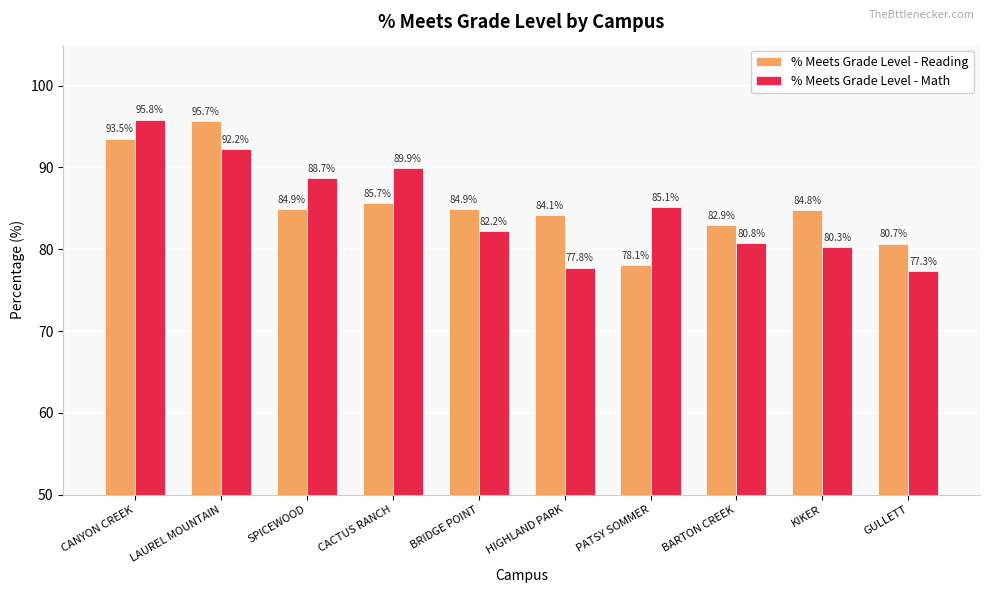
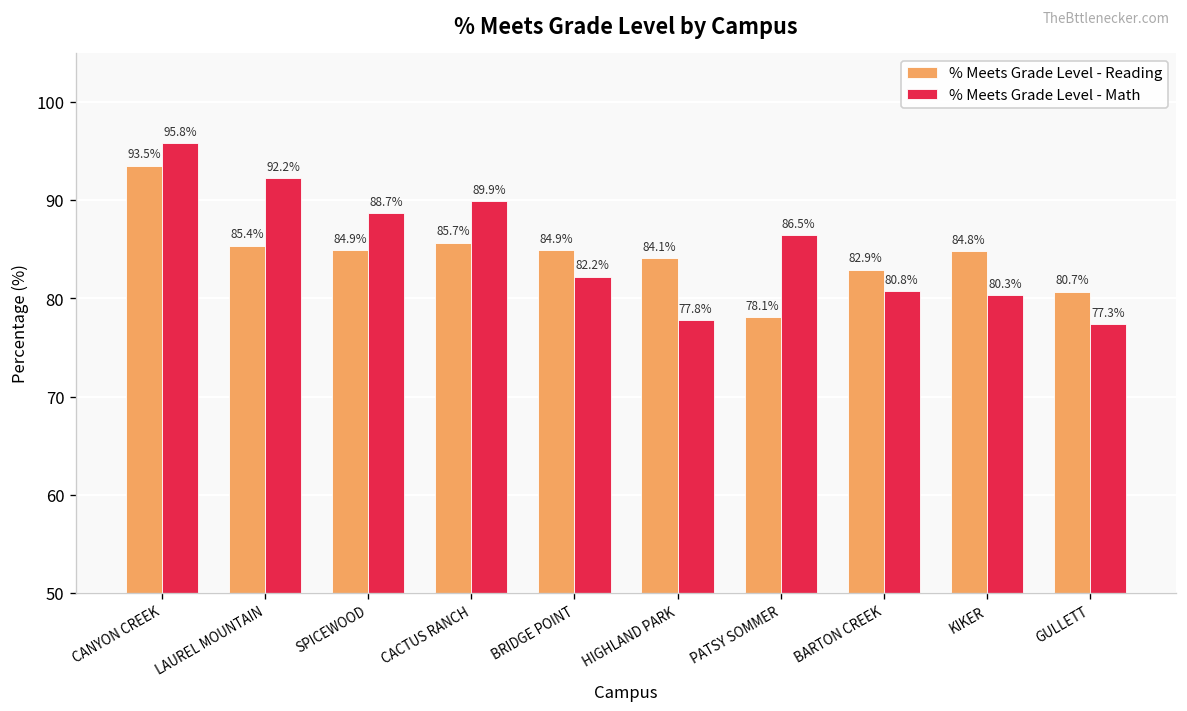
  {
    "% Meets Grade Level - Reading": {
      "CANYON CREEK": "93.5%",
-     "LAUREL MOUNTAIN": "95.7%",
+     "LAUREL MOUNTAIN": "85.4%",
      "SPICEWOOD": "84.9%",
      "CACTUS RANCH": "85.7%",
      "BRIDGE POINT": "84.9%",
      "HIGHLAND PARK": "84.1%",
      "PATSY SOMMER": "78.1%",
      "BARTON CREEK": "82.9%",
      "KIKER": "84.8%",
      "GULLETT": "80.7%"
    },
    "% Meets Grade Level - Math": {
      "CANYON CREEK": "95.8%",
      "LAUREL MOUNTAIN": "92.2%",
      "SPICEWOOD": "88.7%",
      "CACTUS RANCH": "89.9%",
      "BRIDGE POINT": "82.2%",
      "HIGHLAND PARK": "77.8%",
-     "PATSY SOMMER": "85.1%",
+     "PATSY SOMMER": "86.5%",
      "BARTON CREEK": "80.8%",
      "KIKER": "80.3%",
      "GULLETT": "77.3%"
    }
  }
